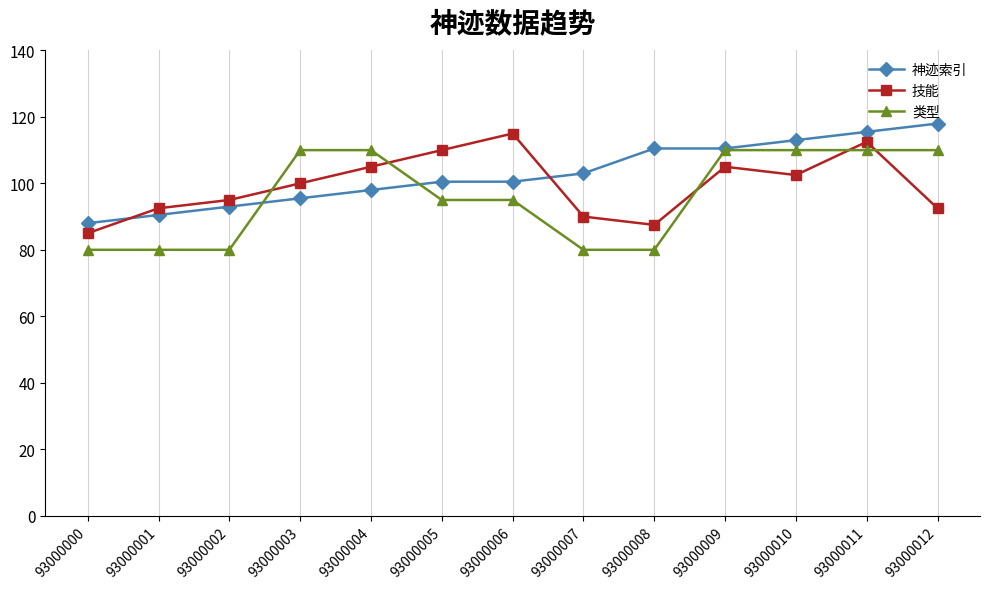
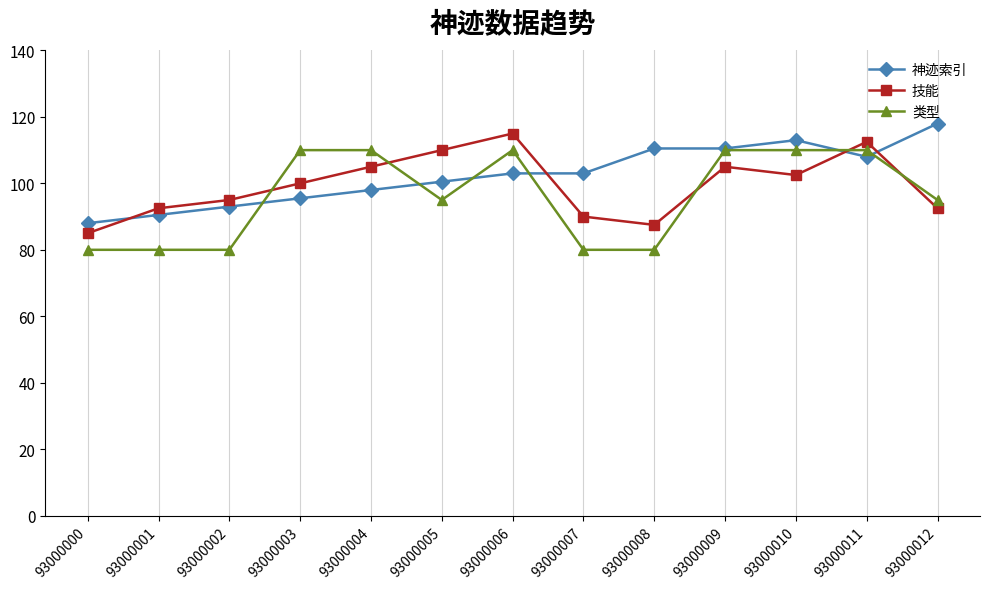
  {
    "神迹索引": {
      "93000000": 88,
      "93000001": 91,
      "93000002": 93,
      "93000003": 96,
      "93000004": 98,
      "93000005": 101,
-     "93000006": 101,
+     "93000006": 103,
      "93000007": 103,
      "93000008": 111,
      "93000010": 113,
-     "93000011": 116,
+     "93000011": 108,
      "93000012": 118
    },
    "技能": {
      "93000000": 85,
      "93000001": 93,
      "93000002": 95,
      "93000003": 100,
      "93000004": 105,
      "93000005": 110,
      "93000006": 115,
      "93000007": 90,
      "93000008": 88,
      "93000009": 105,
      "93000010": 103,
      "93000011": 113,
      "93000012": 93
    },
    "类型": {
      "93000000": 80,
      "93000001": 80,
      "93000002": 80,
      "93000003": 110,
      "93000004": 110,
      "93000005": 95,
-     "93000006": 95,
+     "93000006": 110,
      "93000007": 80,
      "93000008": 80,
      "93000010": 110,
      "93000011": 110,
-     "93000012": 110
+     "93000012": 95
    }
  }
